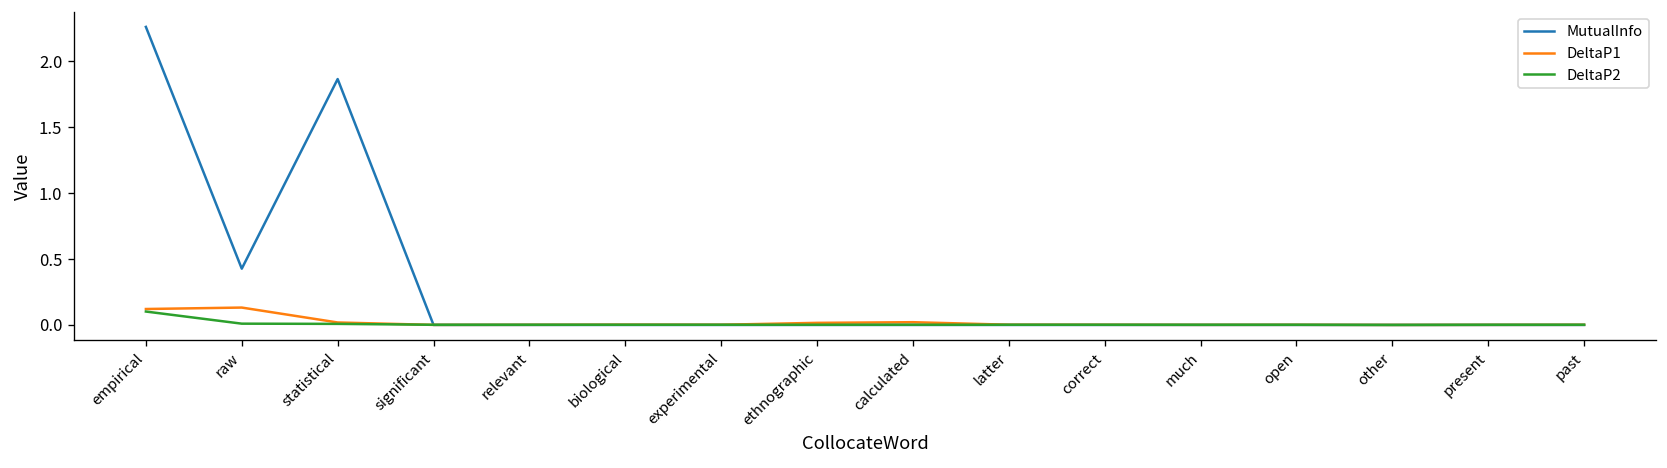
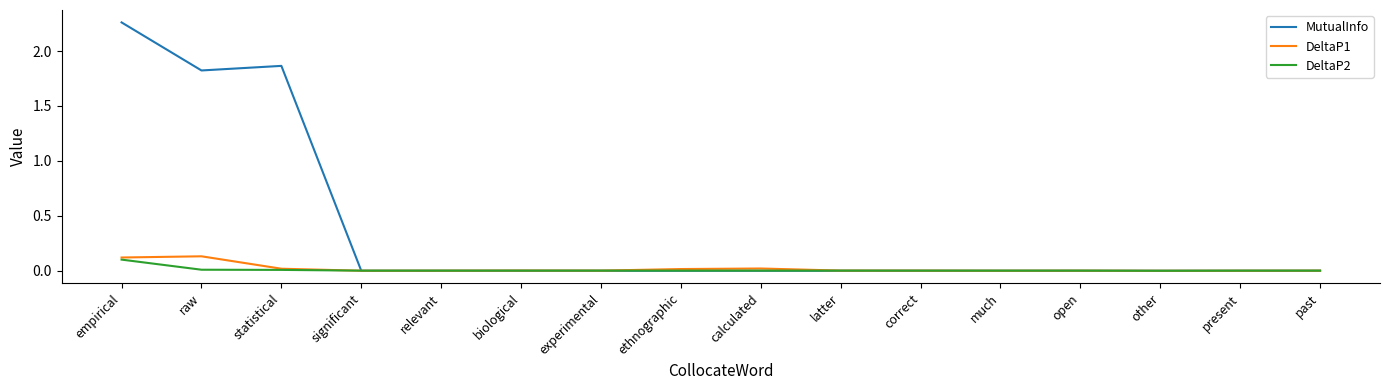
  {
    "MutualInfo": {
      "empirical": 2.26,
-     "raw": 0.43,
+     "raw": 1.82,
      "statistical": 1.86
    },
    "DeltaP1": {
      "raw": 0.13
    },
    "DeltaP2": {
      "raw": 0.01
    }
  }
